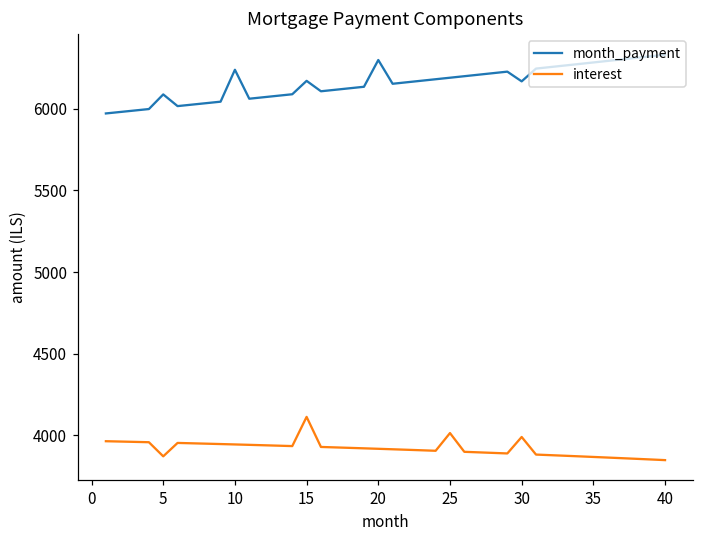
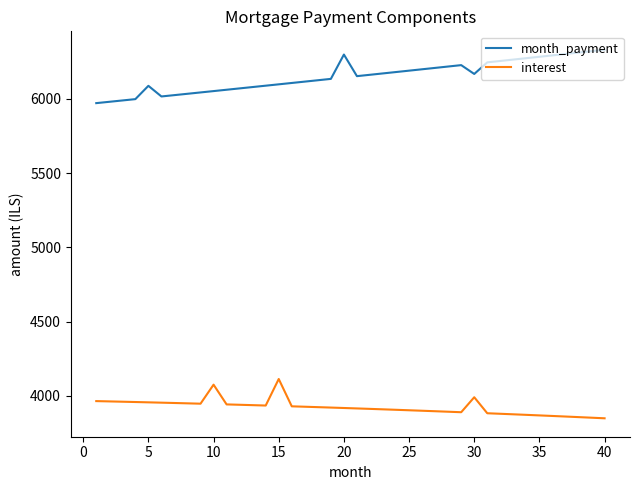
  {
    "month_payment": {
      "5": 6090,
-     "10": 6240,
-     "15": 6170,
+     "10": 6050,
+     "15": 6100,
      "20": 6300,
      "25": 6190,
      "30": 6170
    },
    "interest": {
-     "5": 3870,
-     "10": 3940,
+     "5": 3960,
+     "10": 4070,
      "15": 4110,
      "20": 3920,
-     "25": 4010,
+     "25": 3900,
      "30": 3990,
      "35": 3870,
      "40": 3850
    }
  }
